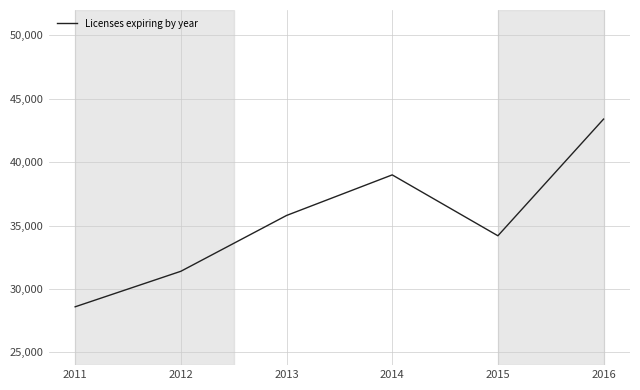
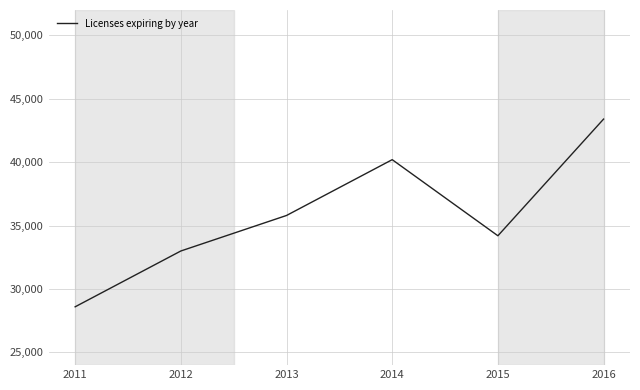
  {
    "2011": "28,600",
-   "2012": "31,400",
+   "2012": "33,000",
    "2013": "35,800",
-   "2014": "39,000",
+   "2014": "40,200",
    "2015": "34,200",
    "2016": "43,400"
  }
